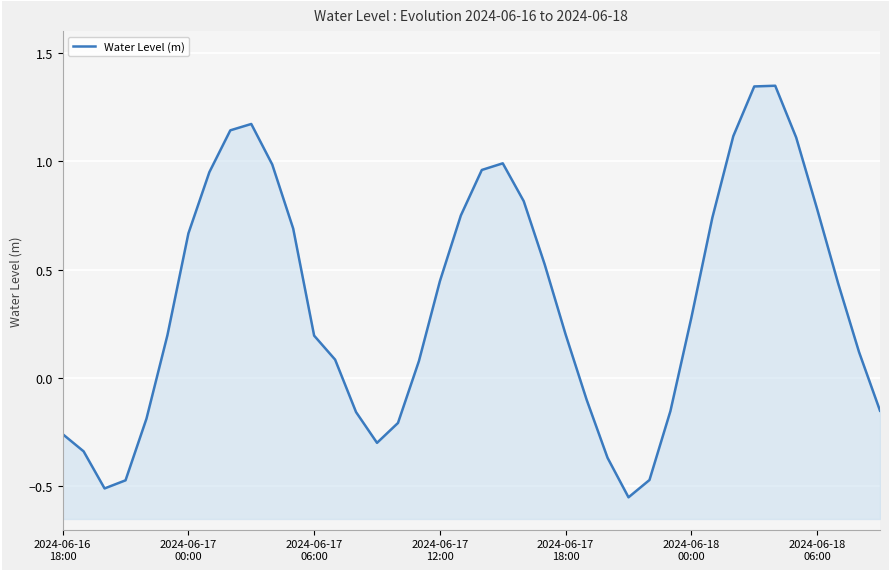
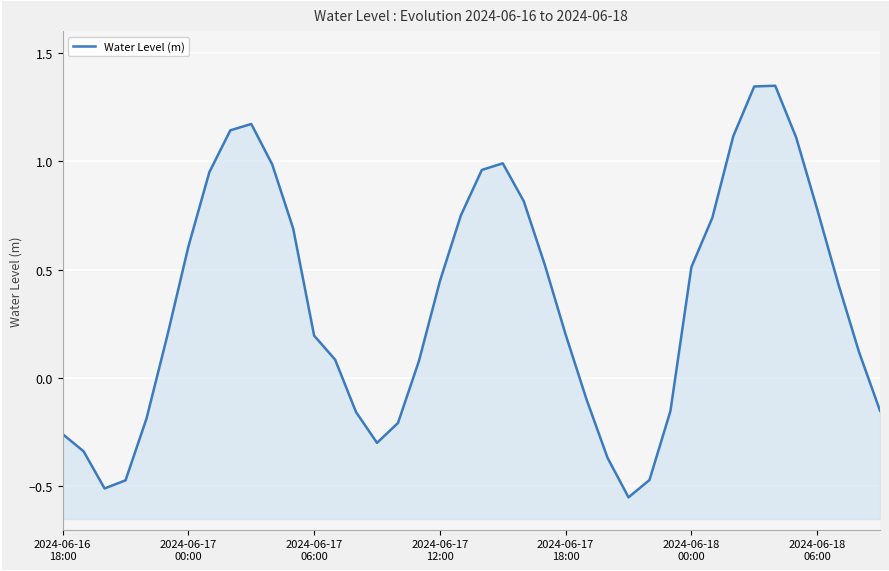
  {
    "2024-06-16 18:00": -0.26,
-   "2024-06-17 00:00": 0.67,
+   "2024-06-17 00:00": 0.61,
    "2024-06-17 06:00": 0.20,
    "2024-06-17 12:00": 0.45,
    "2024-06-17 18:00": 0.20,
-   "2024-06-18 00:00": 0.28,
+   "2024-06-18 00:00": 0.51,
    "2024-06-18 06:00": 0.78
  }
